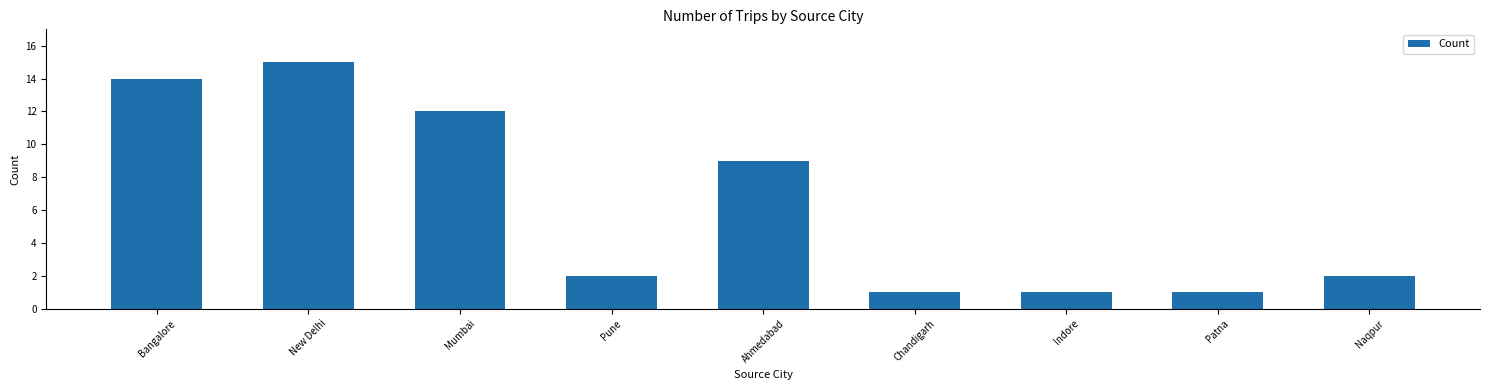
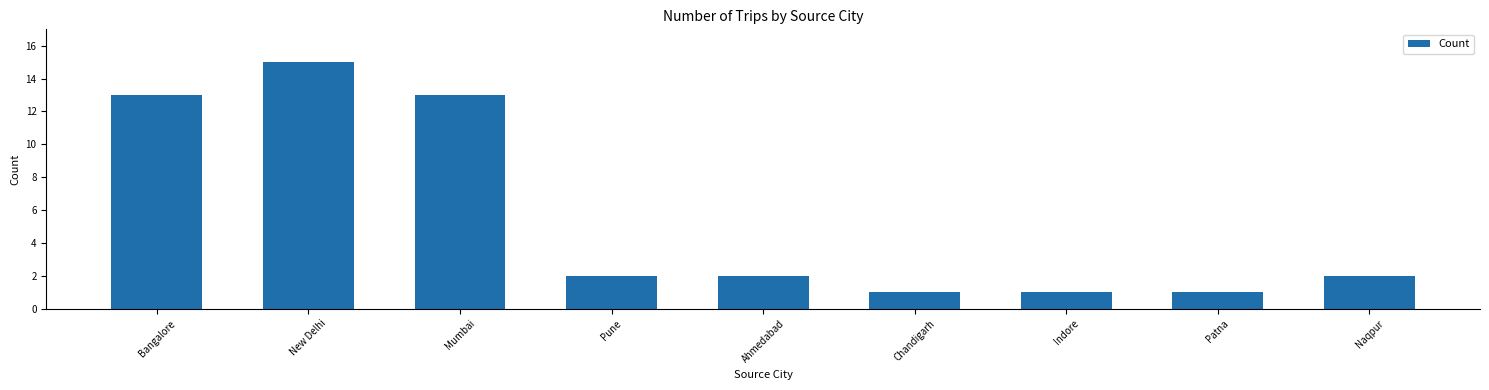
  {
-   "Bangalore": 14,
+   "Bangalore": 13,
    "New Delhi": 15,
-   "Mumbai": 12,
+   "Mumbai": 13,
    "Pune": 2,
-   "Ahmedabad": 9,
+   "Ahmedabad": 2,
    "Chandigarh": 1,
    "Indore": 1,
    "Patna": 1,
    "Naqpur": 2
  }
